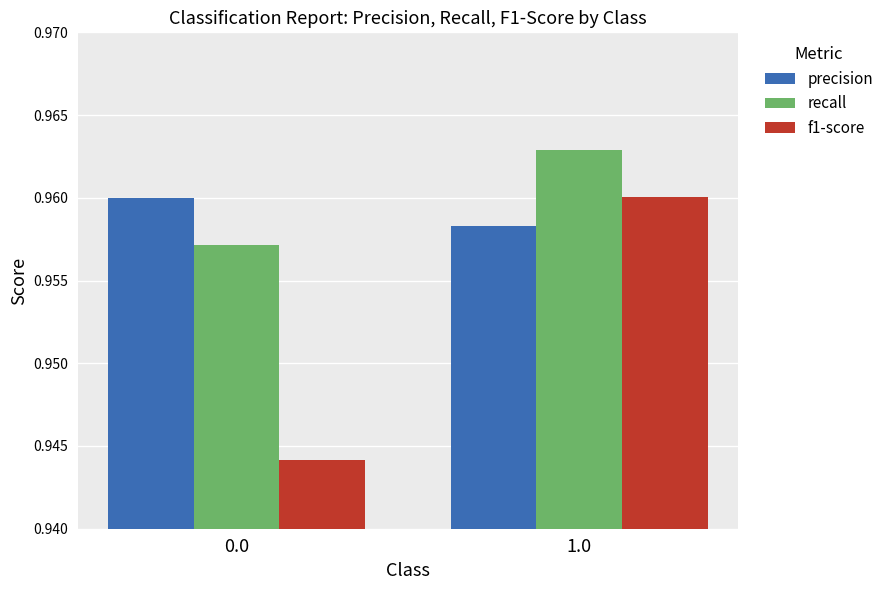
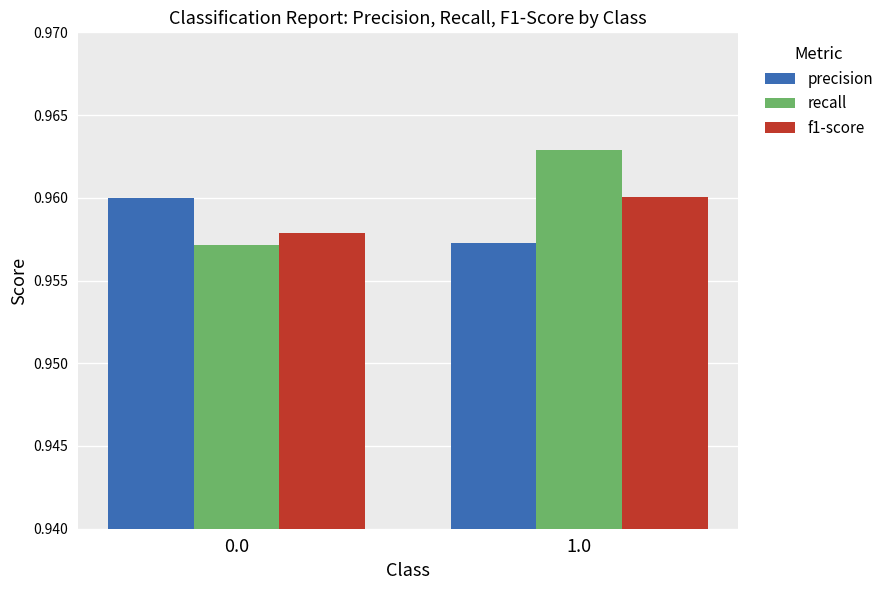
  {
    "precision": {
      "0.0": 0.9600,
-     "1.0": 0.9583
+     "1.0": 0.9573
    },
    "recall": {
      "0.0": 0.9571,
      "1.0": 0.9629
    },
    "f1-score": {
-     "0.0": 0.9441,
+     "0.0": 0.9579,
      "1.0": 0.9601
    }
  }
